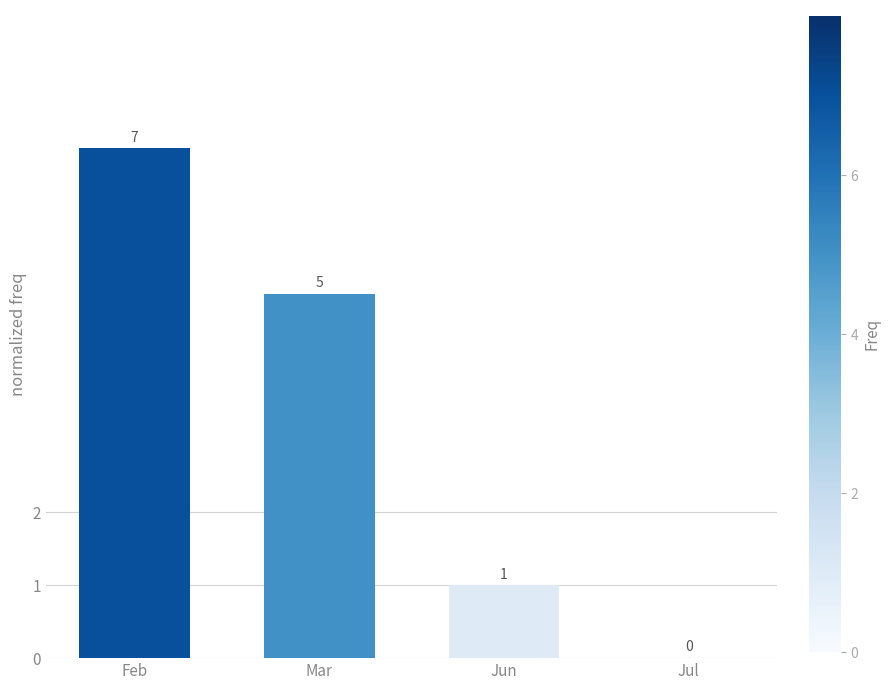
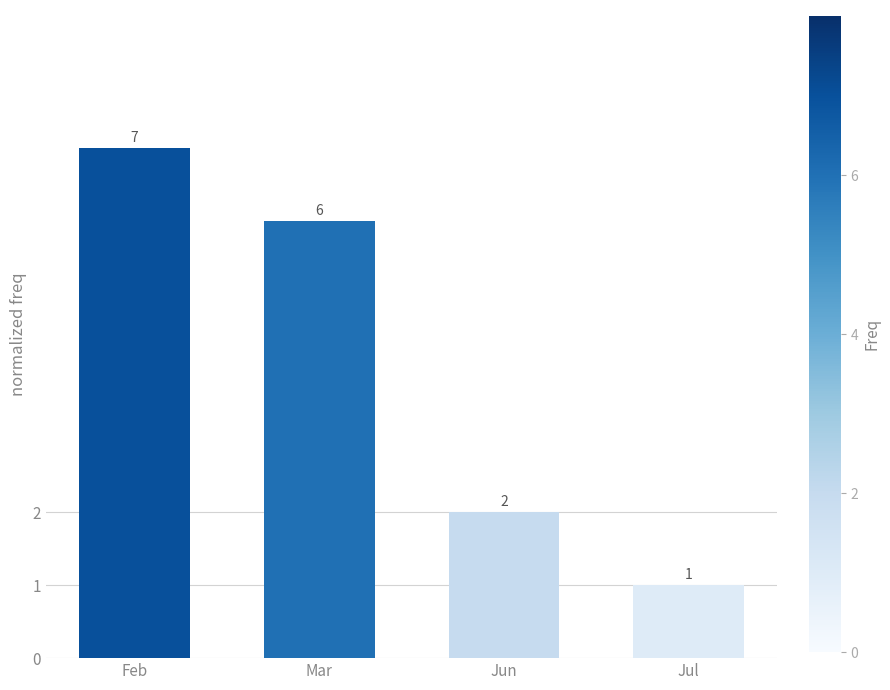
  {
    "Feb": 7,
-   "Mar": 5,
-   "Jun": 1,
-   "Jul": 0
+   "Mar": 6,
+   "Jun": 2,
+   "Jul": 1
  }
